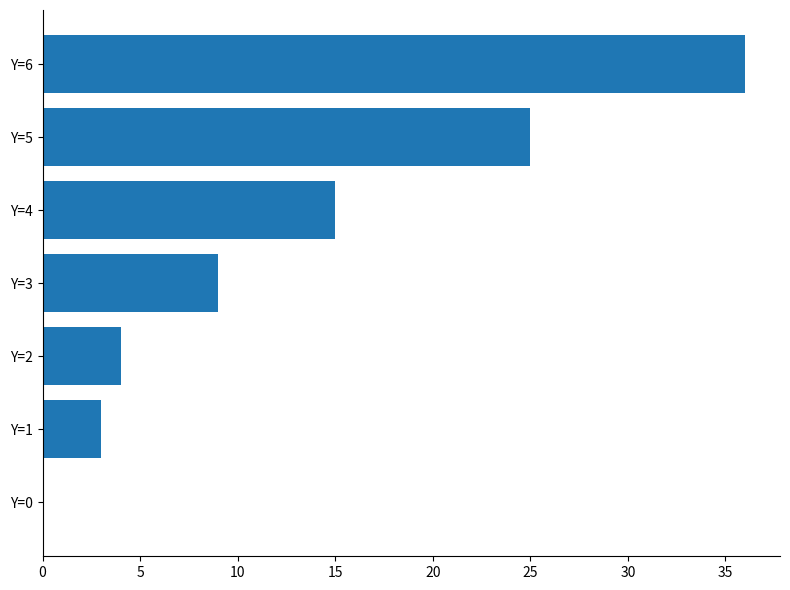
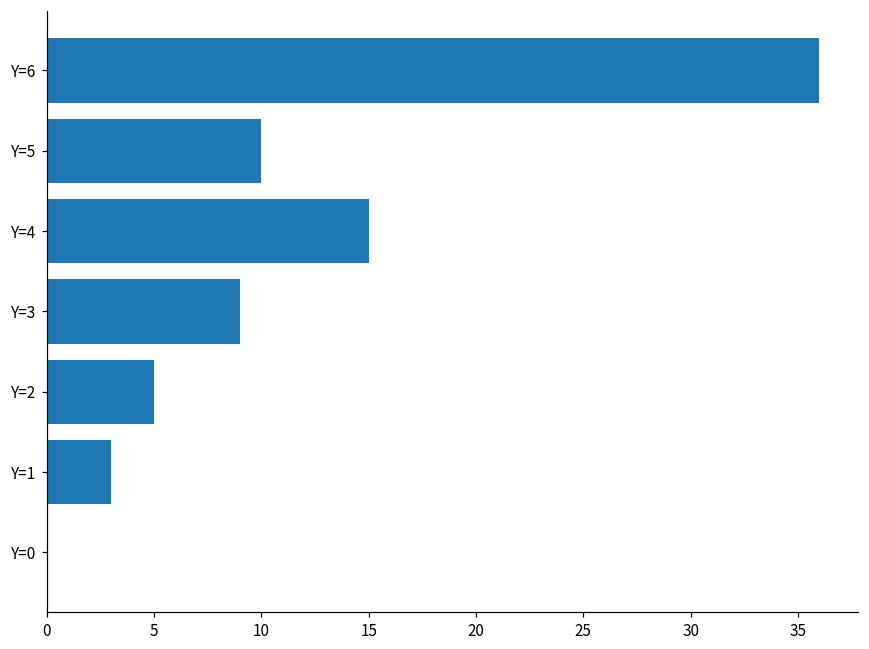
  {
    "Y=6": 36,
-   "Y=5": 25,
+   "Y=5": 10,
    "Y=4": 15,
    "Y=3": 9,
-   "Y=2": 4,
+   "Y=2": 5,
    "Y=1": 3,
    "Y=0": 0
  }
